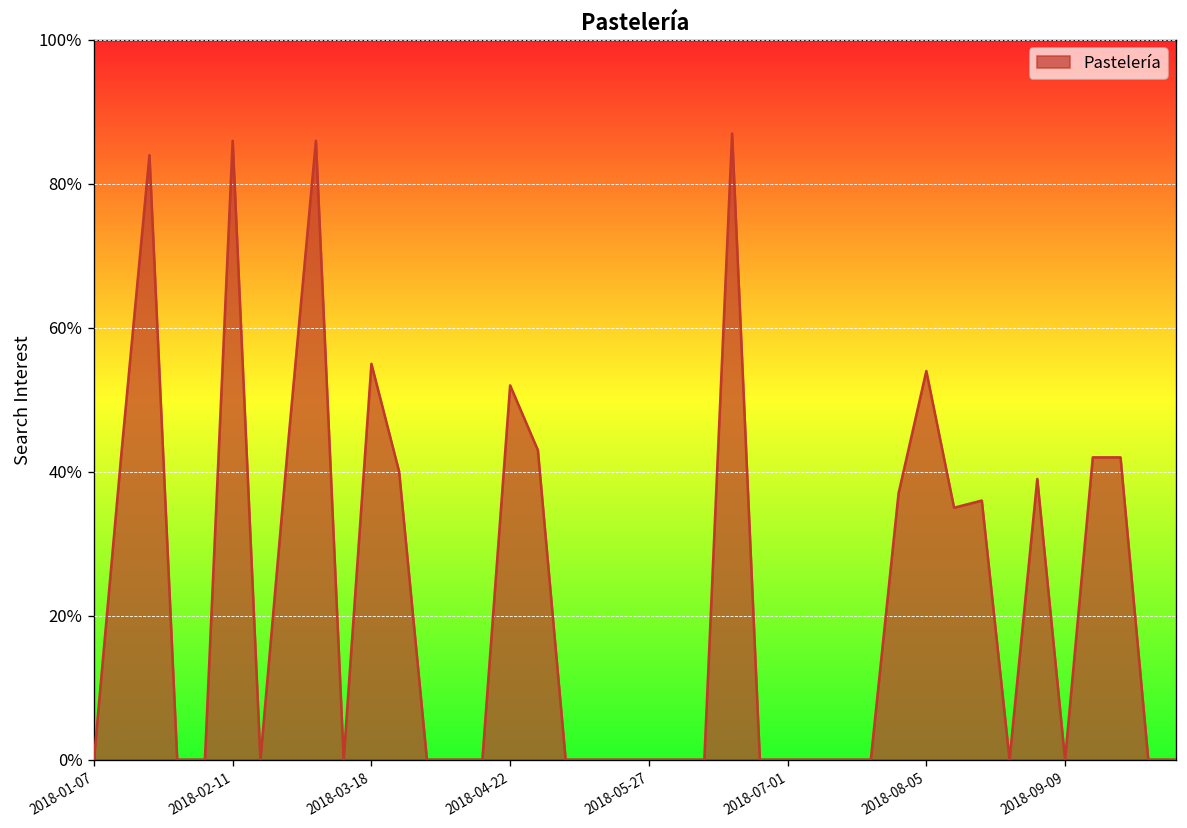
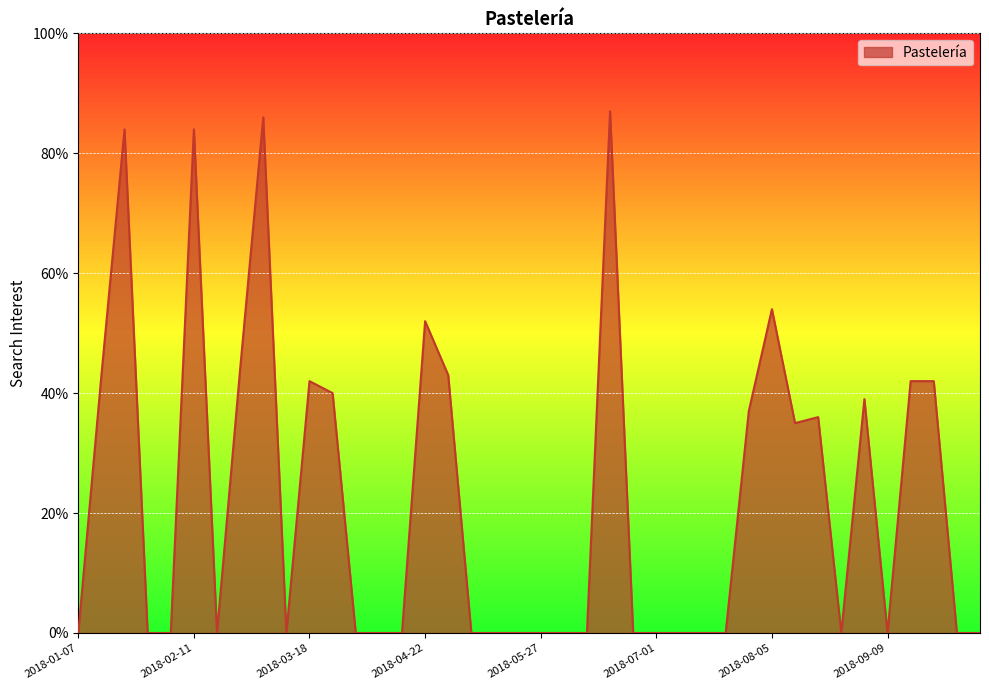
  {
    "2018-01-07": "0%",
-   "2018-02-11": "86%",
-   "2018-03-18": "55%",
+   "2018-02-11": "84%",
+   "2018-03-18": "42%",
    "2018-04-22": "52%",
    "2018-05-27": "0%",
    "2018-07-01": "0%",
    "2018-08-05": "54%",
    "2018-09-09": "0%"
  }
